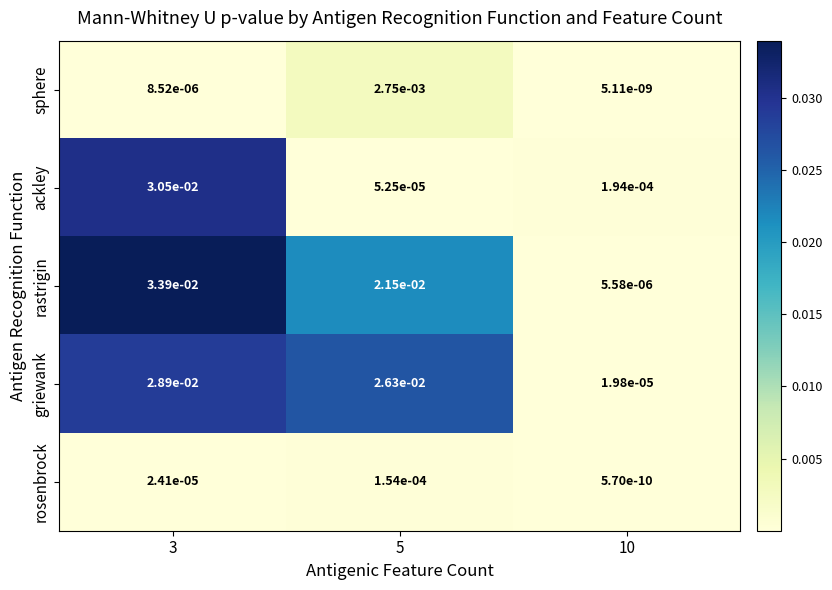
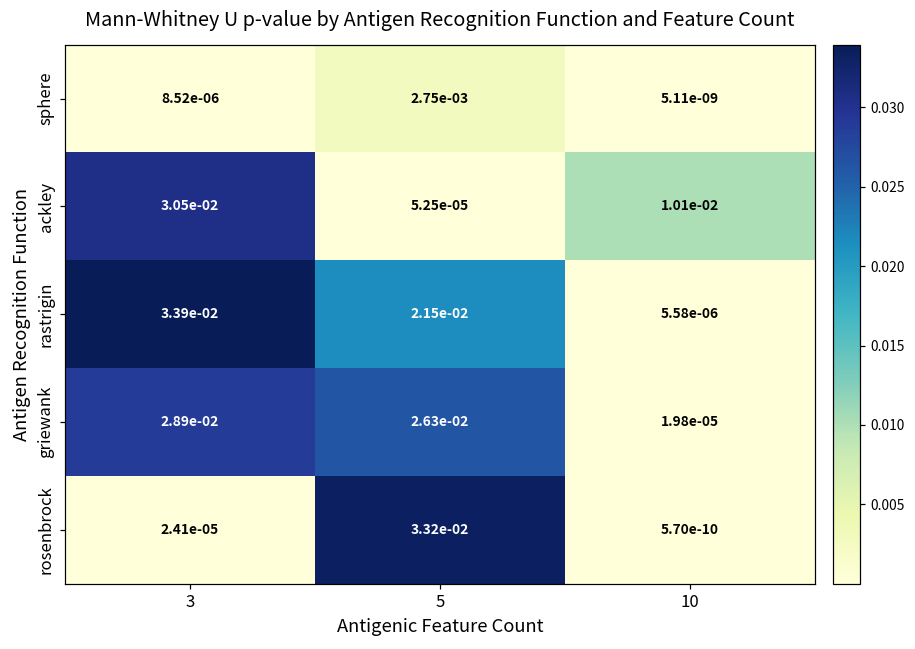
  {
    "sphere": {
      "3": "8.52e-06",
      "5": "2.75e-03",
      "10": "5.11e-09"
    },
    "ackley": {
      "3": "3.05e-02",
      "5": "5.25e-05",
-     "10": "1.94e-04"
+     "10": "1.01e-02"
    },
    "rastrigin": {
      "3": "3.39e-02",
      "5": "2.15e-02",
      "10": "5.58e-06"
    },
    "griewank": {
      "3": "2.89e-02",
      "5": "2.63e-02",
      "10": "1.98e-05"
    },
    "rosenbrock": {
      "3": "2.41e-05",
-     "5": "1.54e-04",
+     "5": "3.32e-02",
      "10": "5.70e-10"
    }
  }
